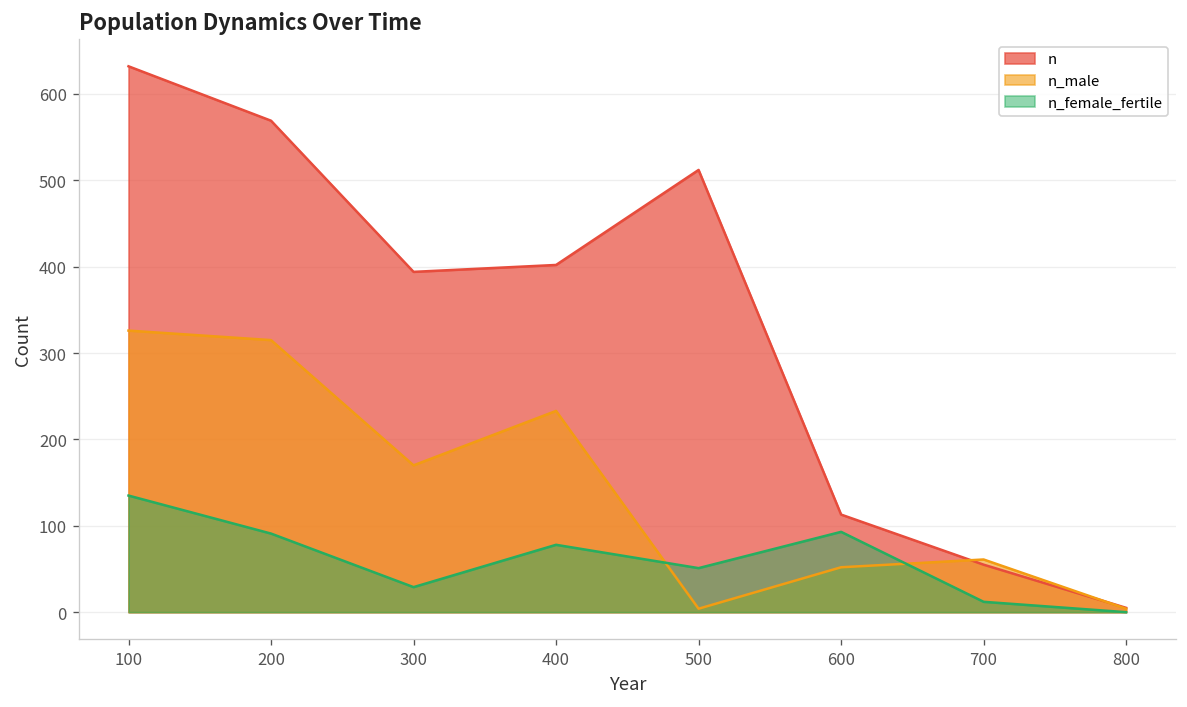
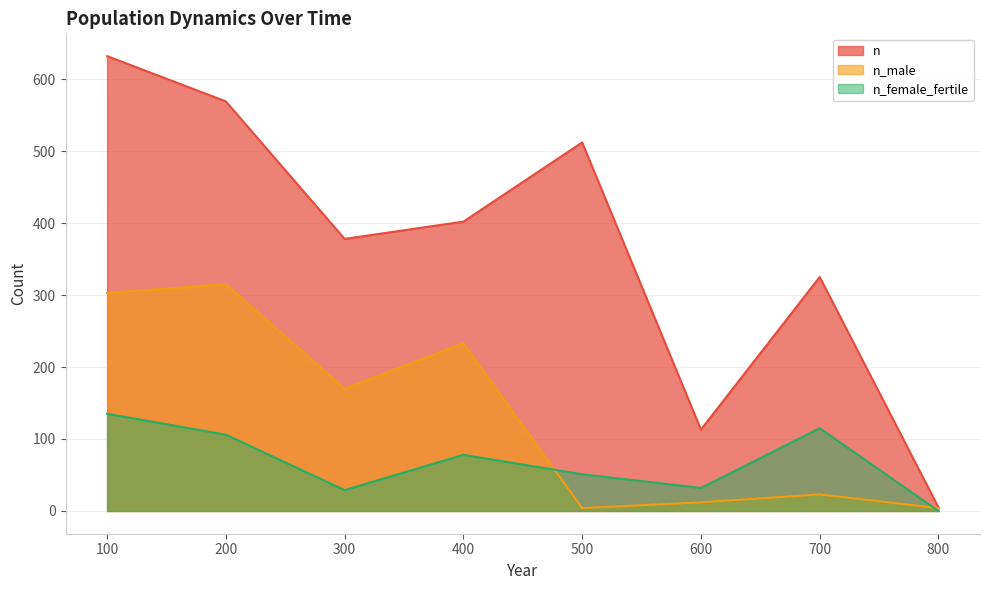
  {
    "n": {
      "100": 630,
      "200": 570,
-     "300": 390,
+     "300": 380,
      "400": 400,
      "500": 510,
      "600": 110,
-     "700": 60
+     "700": 330
    },
    "n_male": {
-     "100": 330,
+     "100": 300,
      "200": 320,
      "300": 170,
      "400": 230,
      "500": 0,
-     "600": 50,
-     "700": 60
+     "600": 10,
+     "700": 20
    },
    "n_female_fertile": {
      "100": 140,
-     "200": 90,
+     "200": 110,
      "300": 30,
      "400": 80,
      "500": 50,
-     "600": 90,
-     "700": 10,
+     "600": 30,
+     "700": 120,
      "800": 0
    }
  }
